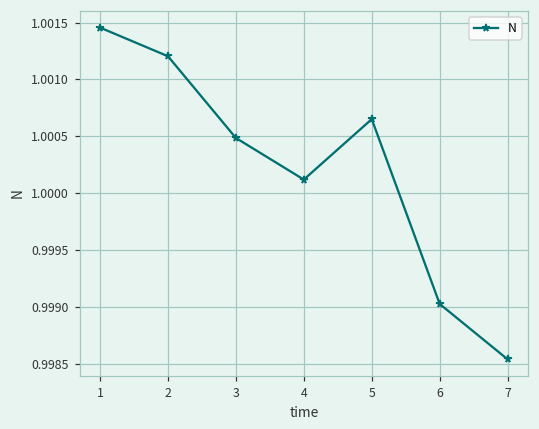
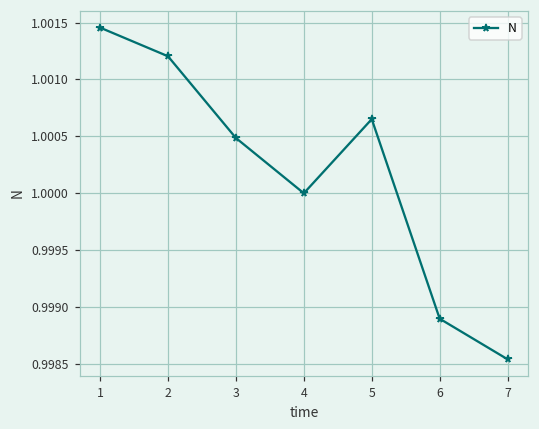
  {
    "1": 1.00146,
    "2": 1.00120,
    "3": 1.00049,
-   "4": 1.00012,
+   "4": 1.00000,
    "5": 1.00065,
-   "6": 0.99903,
+   "6": 0.99890,
    "7": 0.99854
  }
